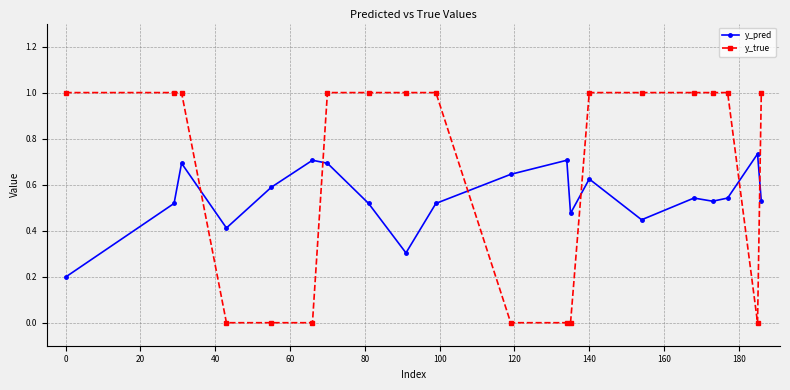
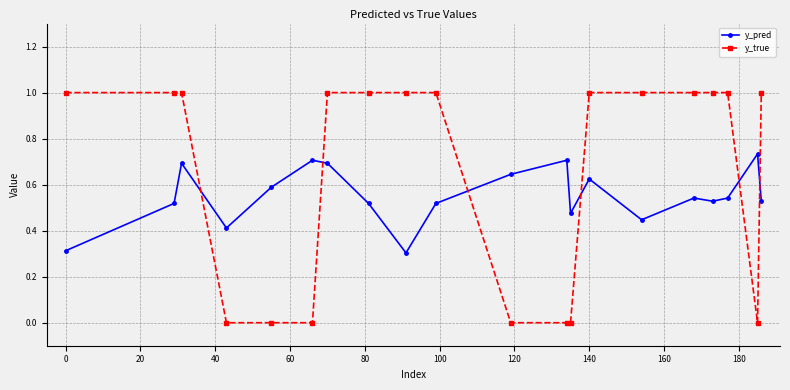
  {
    "y_pred": {
-     "0": 0.20,
+     "0": 0.31,
      "140": 0.62
    },
    "y_true": {
      "0": 1.00,
      "140": 1.00
    }
  }
